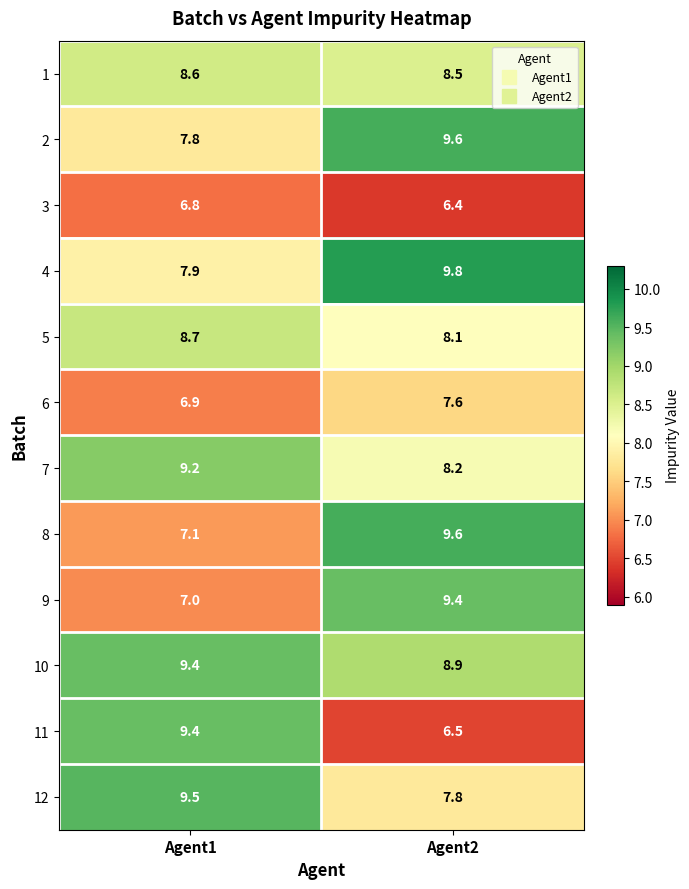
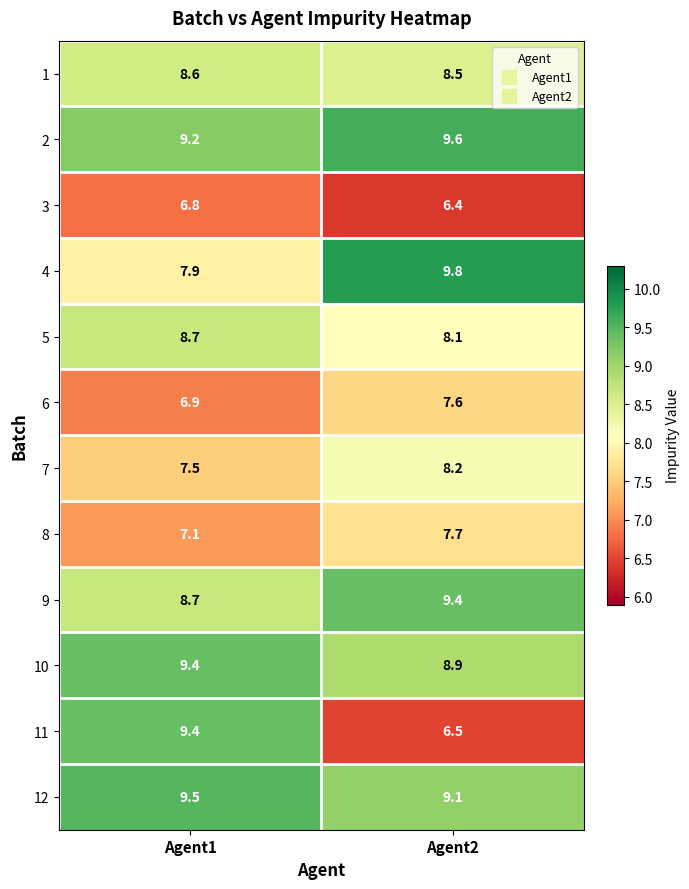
  {
    "1": {
      "Agent1": 8.6,
      "Agent2": 8.5
    },
    "2": {
-     "Agent1": 7.8,
+     "Agent1": 9.2,
      "Agent2": 9.6
    },
    "3": {
      "Agent1": 6.8,
      "Agent2": 6.4
    },
    "4": {
      "Agent1": 7.9,
      "Agent2": 9.8
    },
    "5": {
      "Agent1": 8.7,
      "Agent2": 8.1
    },
    "6": {
      "Agent1": 6.9,
      "Agent2": 7.6
    },
    "7": {
-     "Agent1": 9.2,
+     "Agent1": 7.5,
      "Agent2": 8.2
    },
    "8": {
      "Agent1": 7.1,
-     "Agent2": 9.6
+     "Agent2": 7.7
    },
    "9": {
-     "Agent1": 7.0,
+     "Agent1": 8.7,
      "Agent2": 9.4
    },
    "10": {
      "Agent1": 9.4,
      "Agent2": 8.9
    },
    "11": {
      "Agent1": 9.4,
      "Agent2": 6.5
    },
    "12": {
      "Agent1": 9.5,
-     "Agent2": 7.8
+     "Agent2": 9.1
    }
  }
